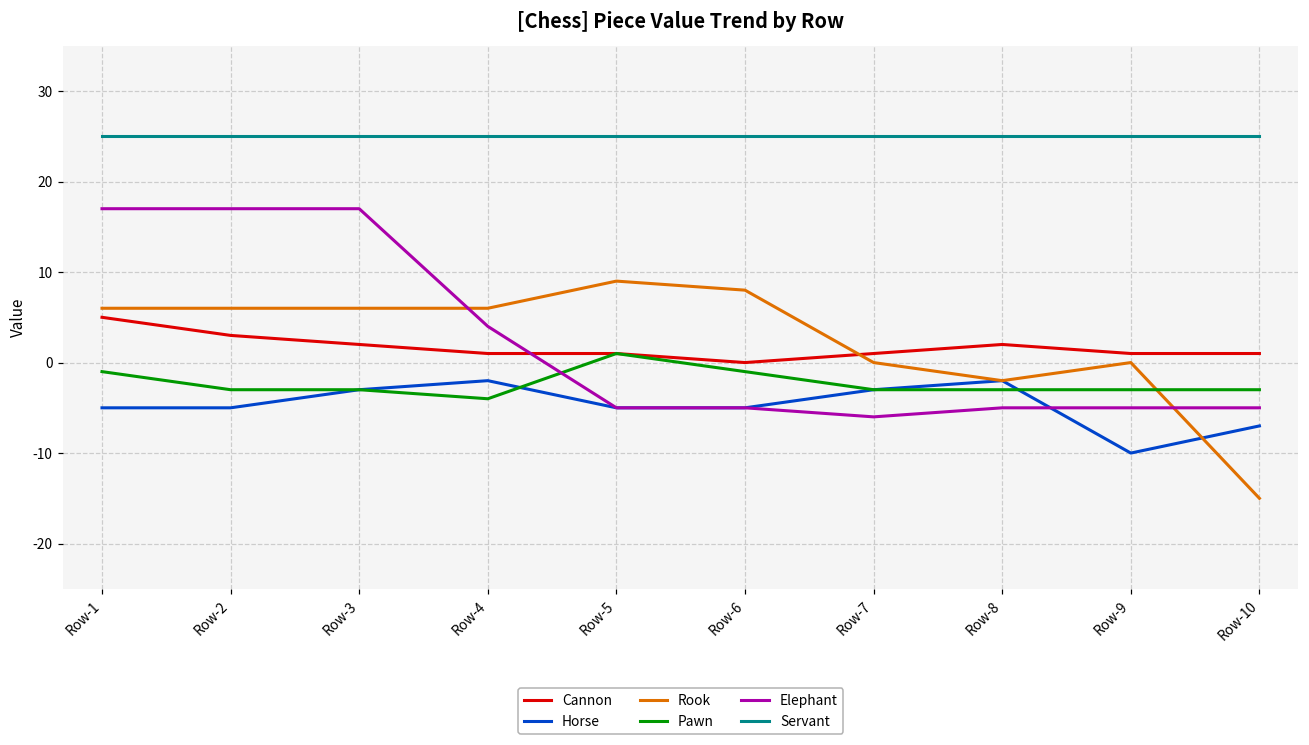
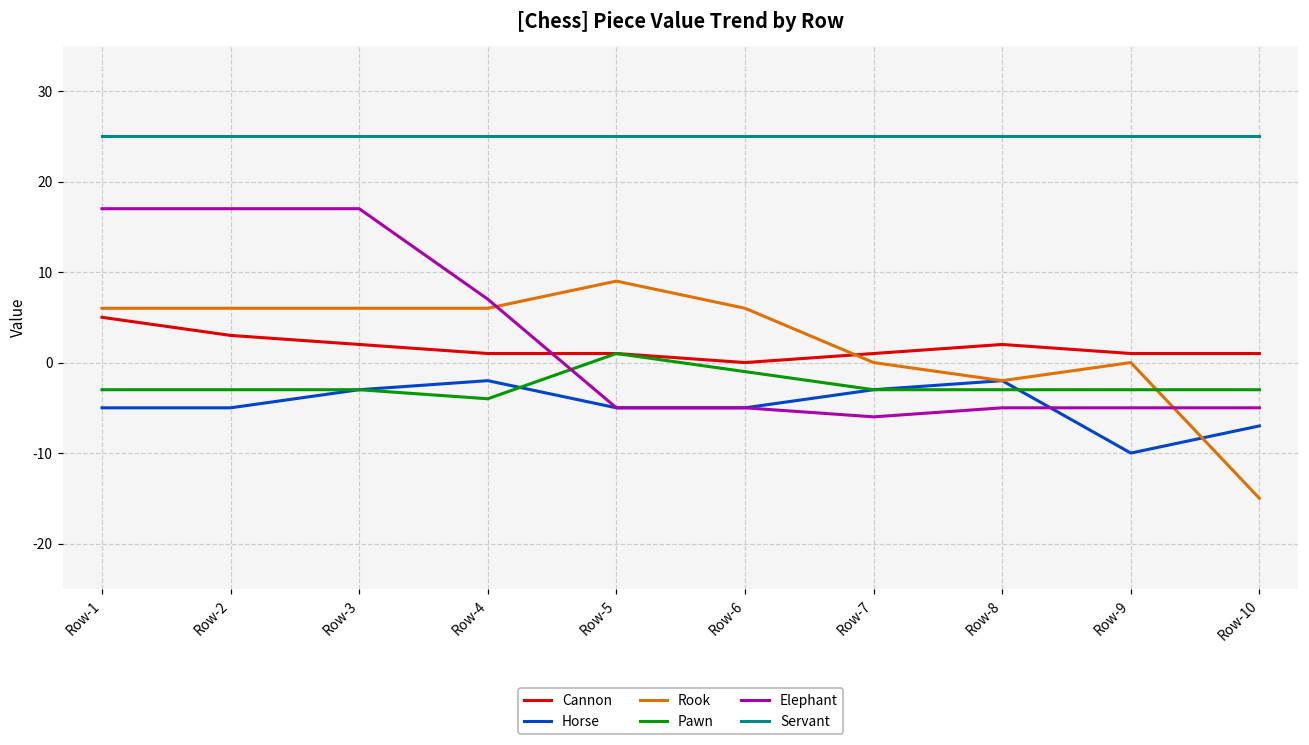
  {
    "Cannon": {
      "Row-1": 5,
      "Row-2": 3,
      "Row-3": 2,
      "Row-4": 1,
      "Row-6": 0,
      "Row-7": 1,
      "Row-8": 2,
      "Row-9": 1,
      "Row-10": 1
    },
    "Horse": {
      "Row-1": -5,
      "Row-2": -5,
      "Row-4": -2,
      "Row-9": -10,
      "Row-10": -7
    },
    "Rook": {
      "Row-1": 6,
      "Row-2": 6,
      "Row-3": 6,
      "Row-4": 6,
      "Row-5": 9,
-     "Row-6": 8,
+     "Row-6": 6,
      "Row-7": 0,
      "Row-9": 0,
      "Row-10": -15
    },
    "Pawn": {
-     "Row-1": -1,
+     "Row-1": -3,
      "Row-2": -3,
      "Row-4": -4,
      "Row-6": -1,
      "Row-8": -3,
      "Row-9": -3,
      "Row-10": -3
    },
    "Elephant": {
      "Row-1": 17,
      "Row-2": 17,
      "Row-3": 17,
-     "Row-4": 4,
+     "Row-4": 7,
      "Row-7": -6,
      "Row-8": -5,
      "Row-9": -5,
      "Row-10": -5
    },
    "Servant": {
      "Row-1": 25,
      "Row-2": 25,
      "Row-3": 25,
      "Row-4": 25,
      "Row-5": 25,
      "Row-6": 25,
      "Row-7": 25,
      "Row-8": 25,
      "Row-9": 25,
      "Row-10": 25
    }
  }
